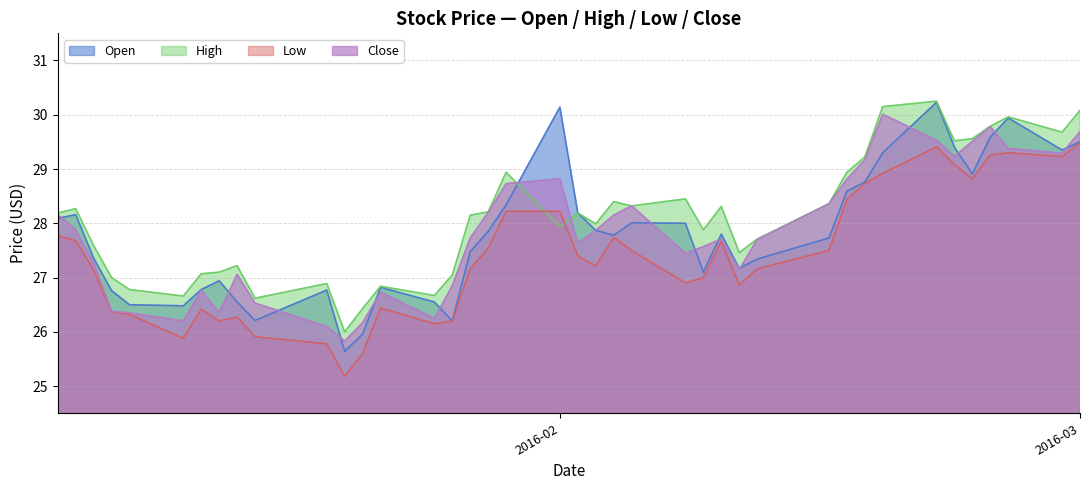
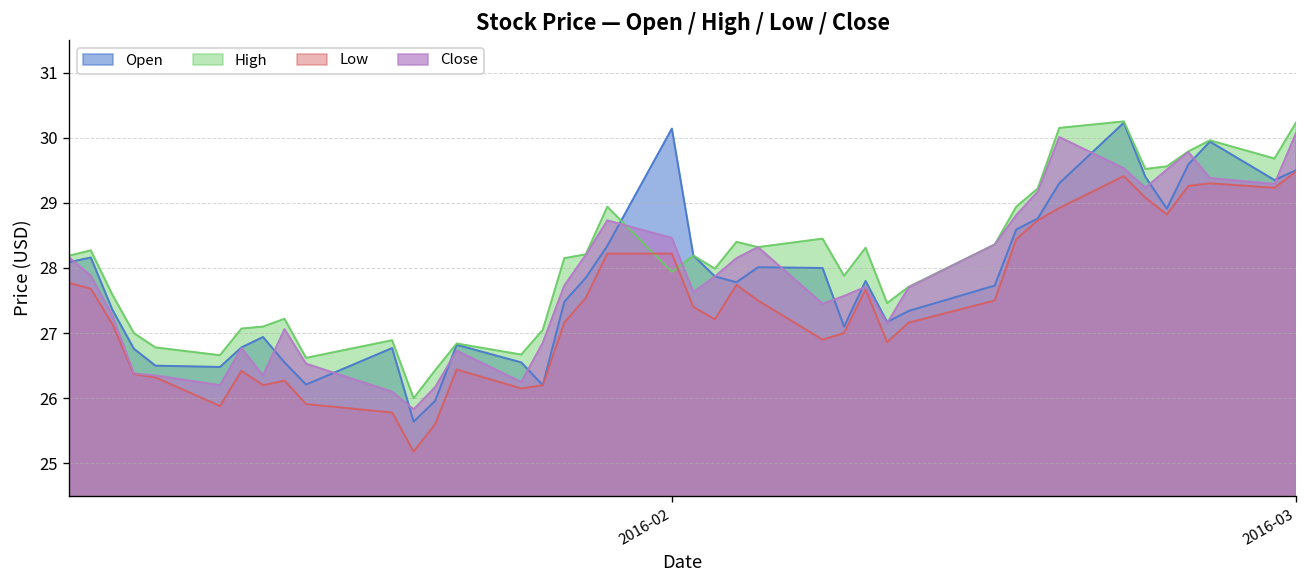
  {
    "Open": {
      "2016-02": 30.1
    },
    "High": {
      "2016-02": 27.9,
-     "2016-03": 30.1
+     "2016-03": 30.2
    },
    "Low": {
      "2016-02": 28.2
    },
    "Close": {
-     "2016-02": 28.8,
-     "2016-03": 29.7
+     "2016-02": 28.5,
+     "2016-03": 30.1
    }
  }
